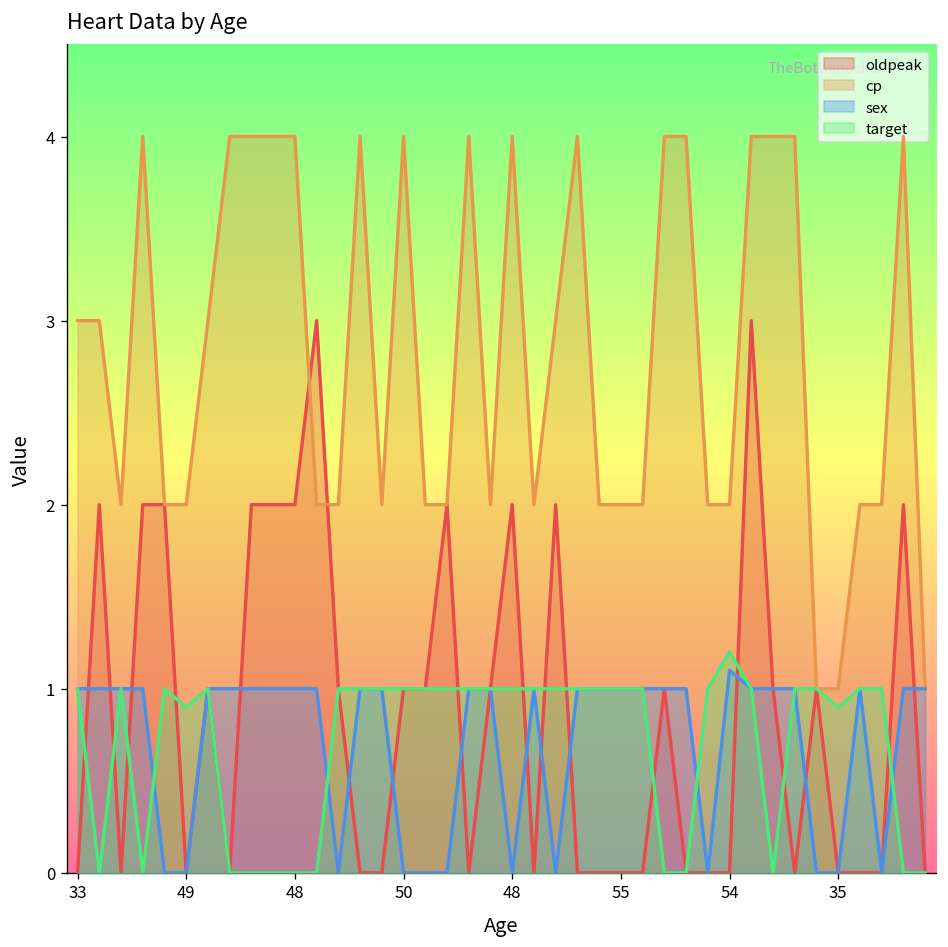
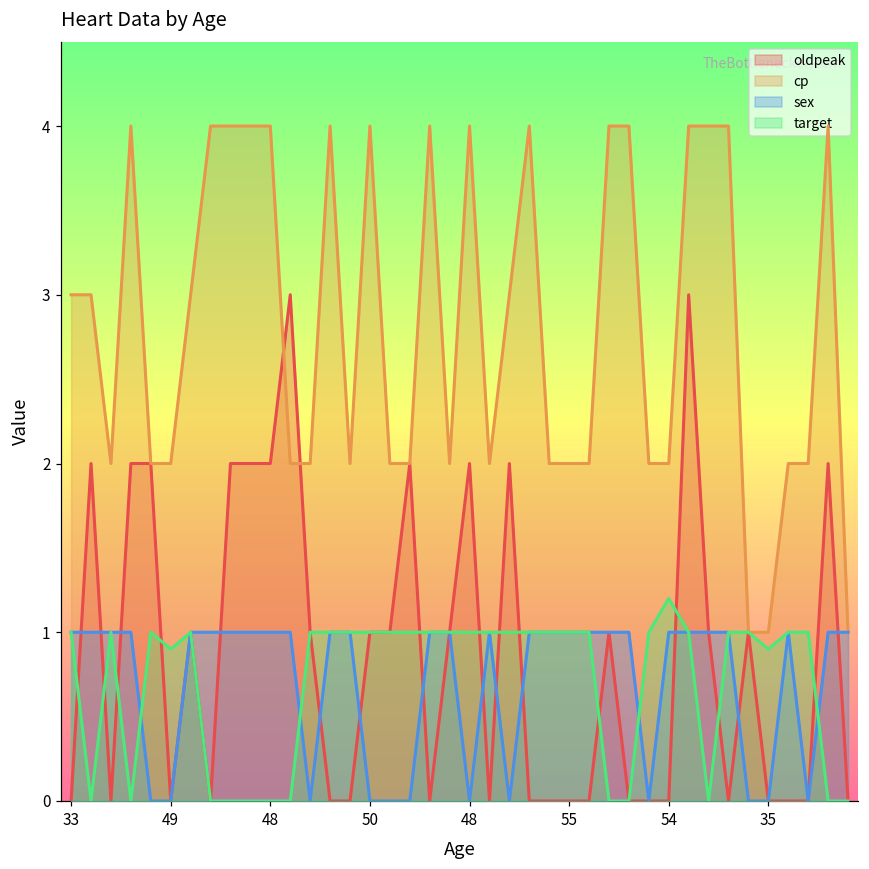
  {
    "sex": {
      "50": 0.0,
-     "54": 1.1
+     "54": 1.0
    },
    "target": {
      "49": 0.9,
      "54": 1.2,
      "35": 0.9
    }
  }
